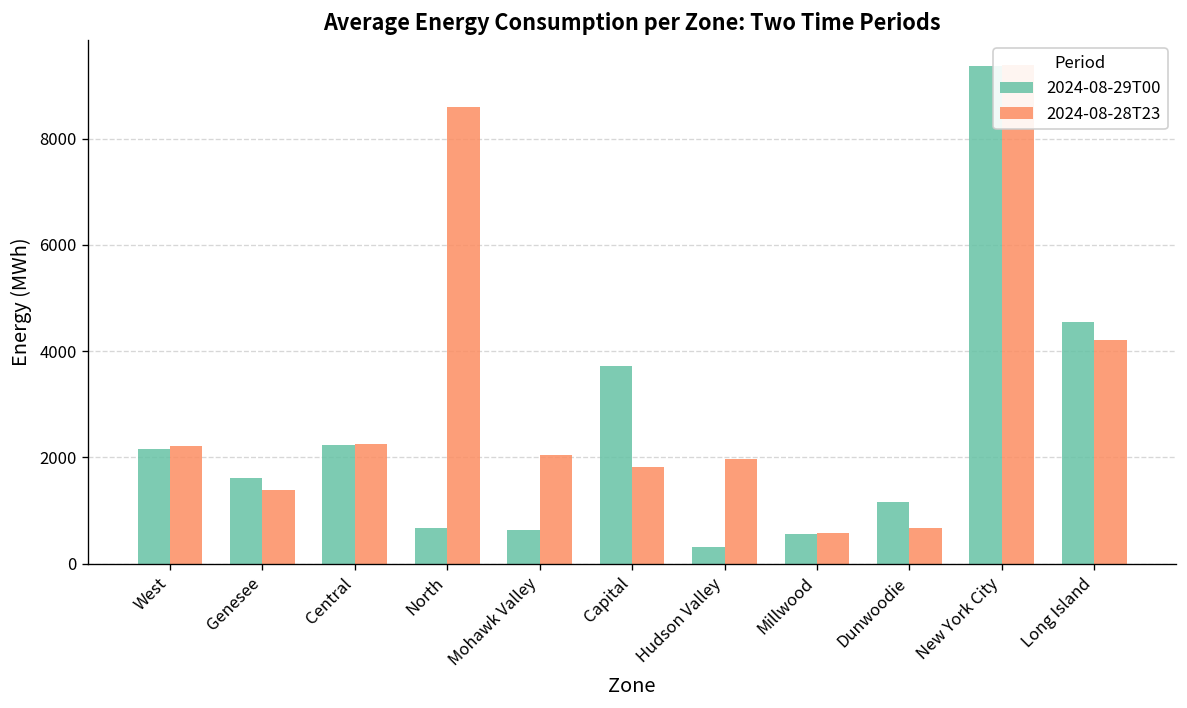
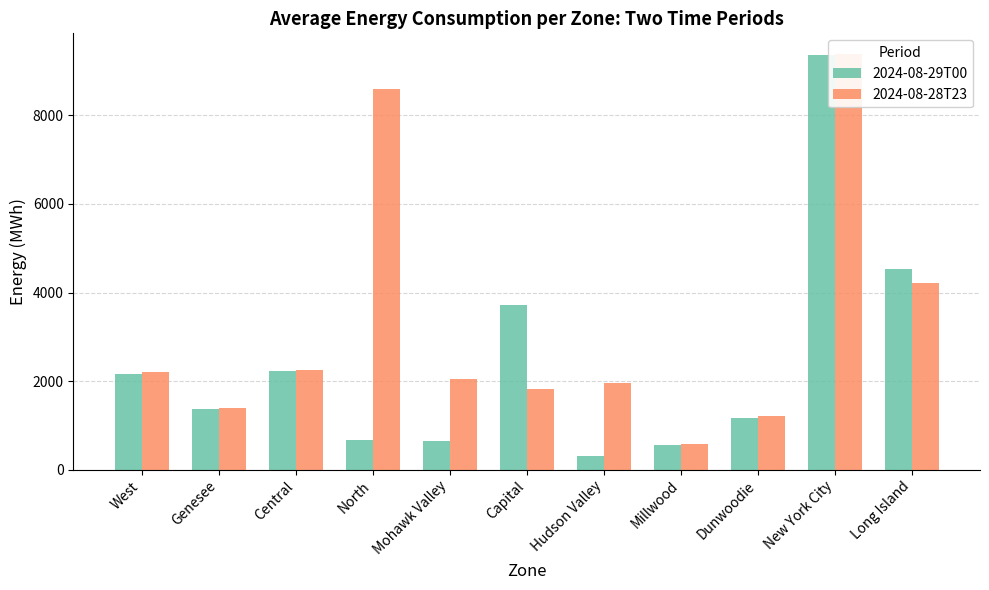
  {
    "2024-08-29T00": {
      "West": 2200,
-     "Genesee": 1600,
+     "Genesee": 1400,
      "Central": 2200,
      "North": 700,
      "Mohawk Valley": 600,
      "Capital": 3700,
      "Hudson Valley": 300,
      "Millwood": 600,
      "Dunwoodie": 1200,
      "New York City": 9400,
      "Long Island": 4500
    },
    "2024-08-28T23": {
      "West": 2200,
      "Genesee": 1400,
      "Central": 2200,
      "North": 8600,
      "Mohawk Valley": 2000,
      "Capital": 1800,
      "Hudson Valley": 2000,
      "Millwood": 600,
-     "Dunwoodie": 700,
+     "Dunwoodie": 1200,
      "Long Island": 4200
    }
  }
